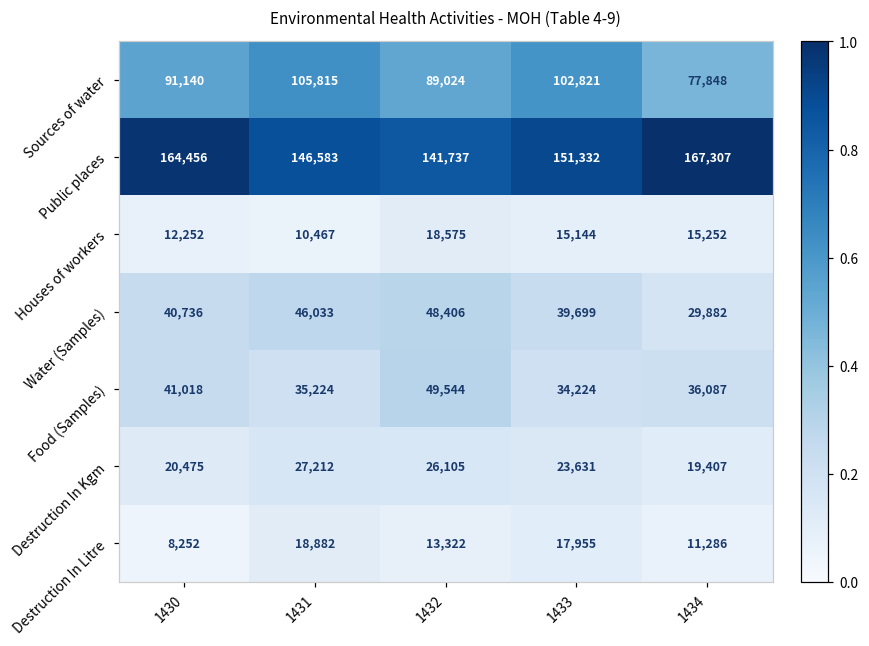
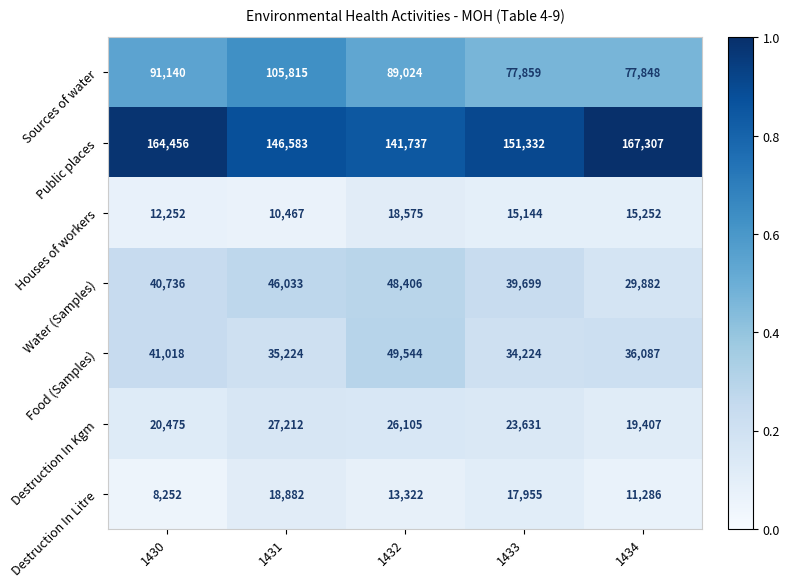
  {
    "Sources of water": {
      "1430": "91,140",
      "1431": "105,815",
      "1432": "89,024",
-     "1433": "102,821",
+     "1433": "77,859",
      "1434": "77,848"
    },
    "Public places": {
      "1430": "164,456",
      "1431": "146,583",
      "1432": "141,737",
      "1433": "151,332",
      "1434": "167,307"
    },
    "Houses of workers": {
      "1430": "12,252",
      "1431": "10,467",
      "1432": "18,575",
      "1433": "15,144",
      "1434": "15,252"
    },
    "Water (Samples)": {
      "1430": "40,736",
      "1431": "46,033",
      "1432": "48,406",
      "1433": "39,699",
      "1434": "29,882"
    },
    "Food (Samples)": {
      "1430": "41,018",
      "1431": "35,224",
      "1432": "49,544",
      "1433": "34,224",
      "1434": "36,087"
    },
    "Destruction In Kgm": {
      "1430": "20,475",
      "1431": "27,212",
      "1432": "26,105",
      "1433": "23,631",
      "1434": "19,407"
    },
    "Destruction In Litre": {
      "1430": "8,252",
      "1431": "18,882",
      "1432": "13,322",
      "1433": "17,955",
      "1434": "11,286"
    }
  }
